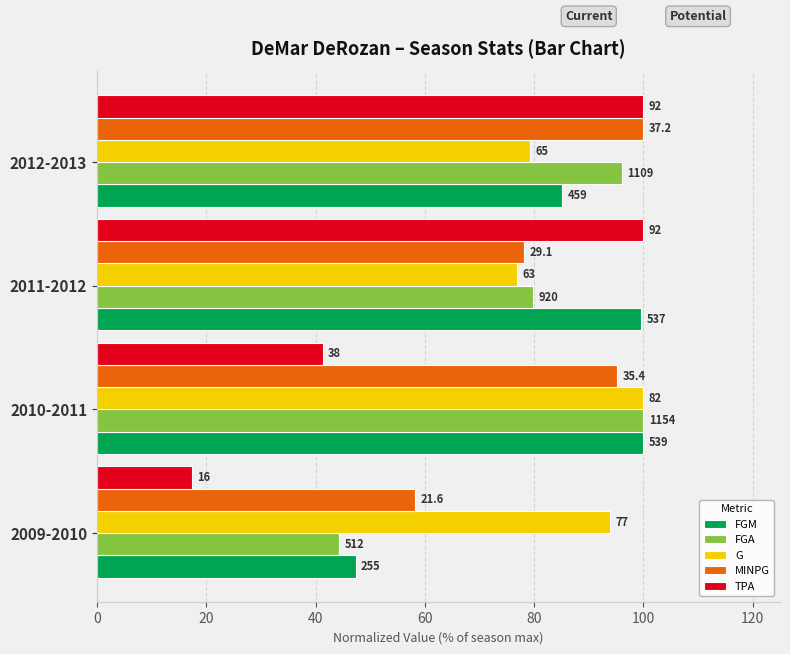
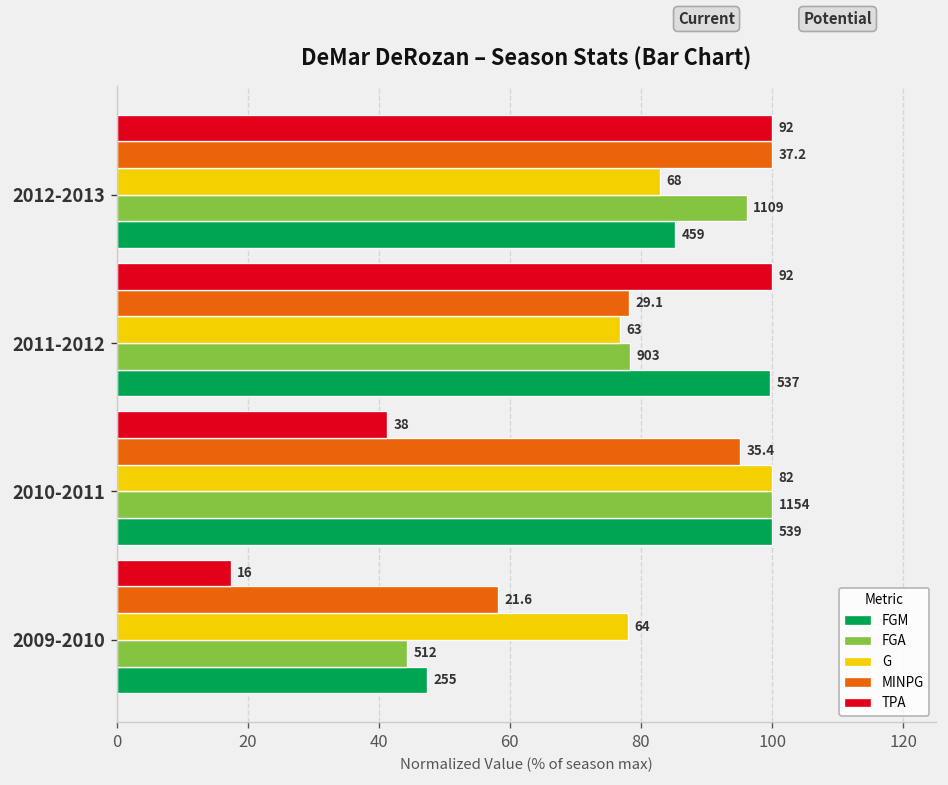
  {
    "FGA": {
-     "2011-2012": 920
+     "2011-2012": 903
    },
    "G": {
-     "2012-2013": 65,
-     "2009-2010": 77
+     "2012-2013": 68,
+     "2009-2010": 64
    }
  }
